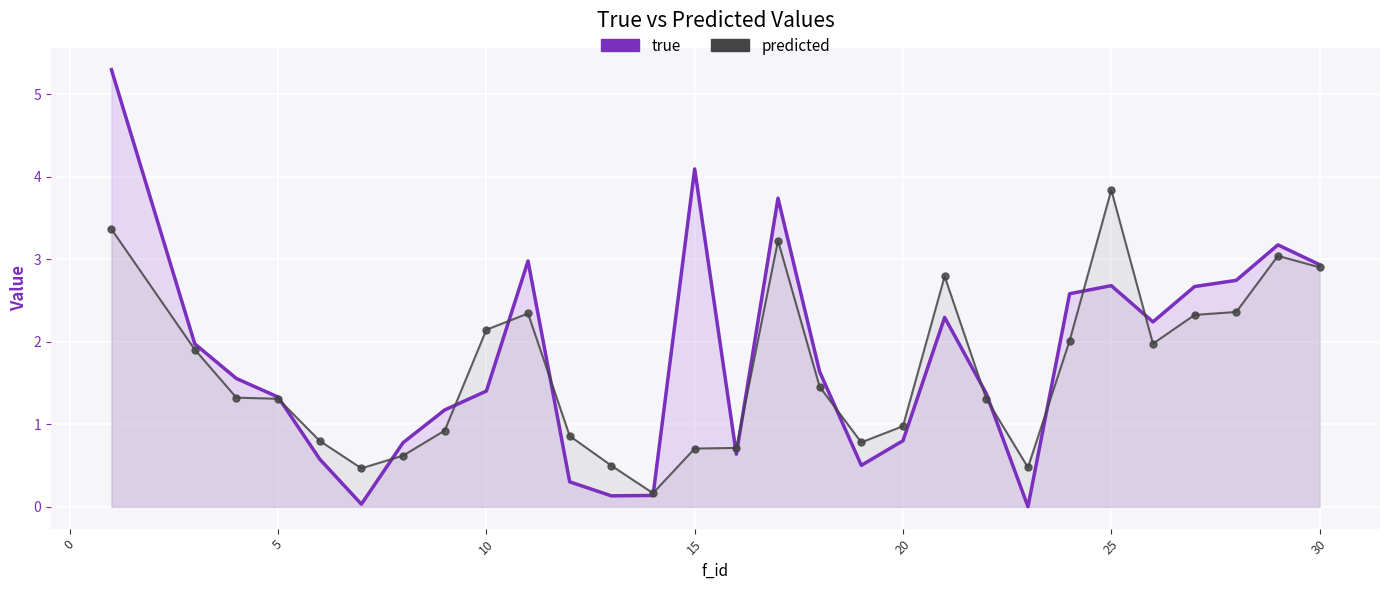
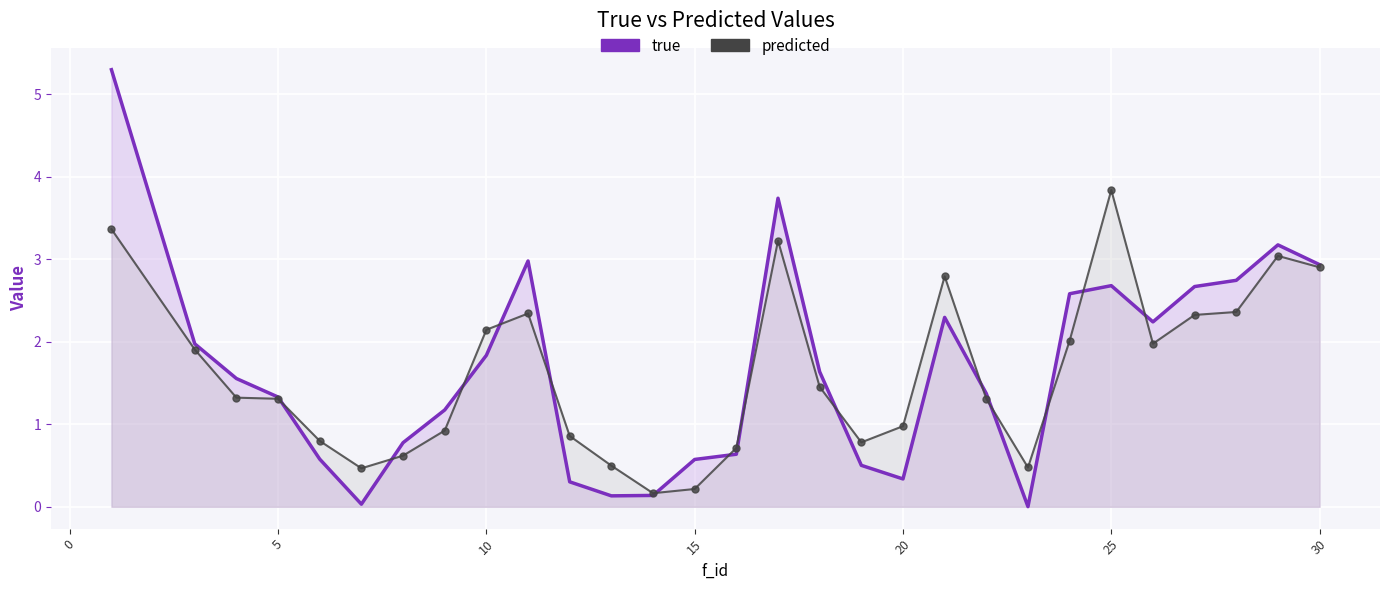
  {
    "true": {
-     "10": 1.4,
-     "15": 4.1,
-     "20": 0.8,
+     "10": 1.8,
+     "15": 0.6,
+     "20": 0.3,
      "25": 2.7,
      "30": 2.9
    },
    "predicted": {
      "10": 2.1,
-     "15": 0.7,
+     "15": 0.2,
      "20": 1.0,
      "25": 3.8,
      "30": 2.9
    }
  }
